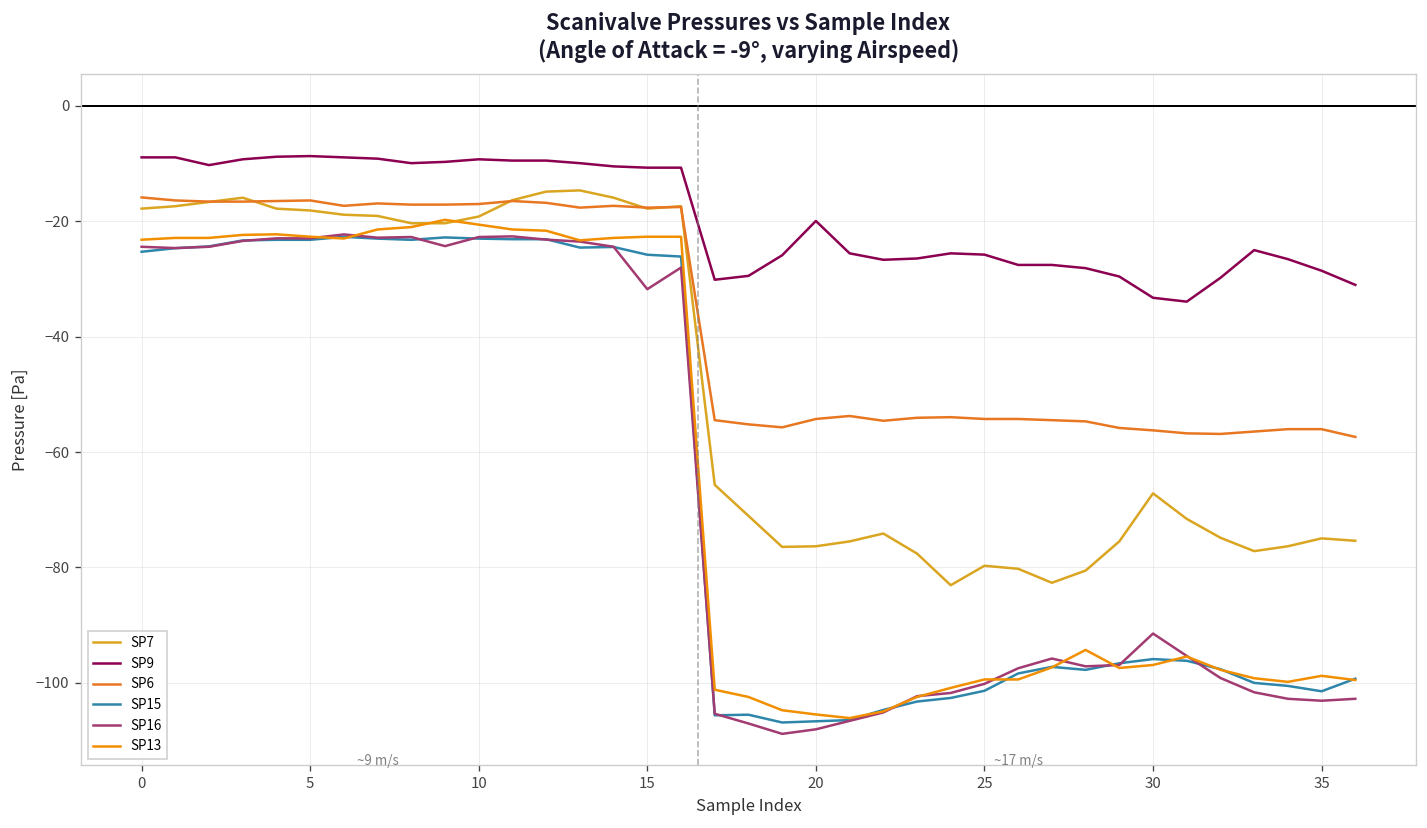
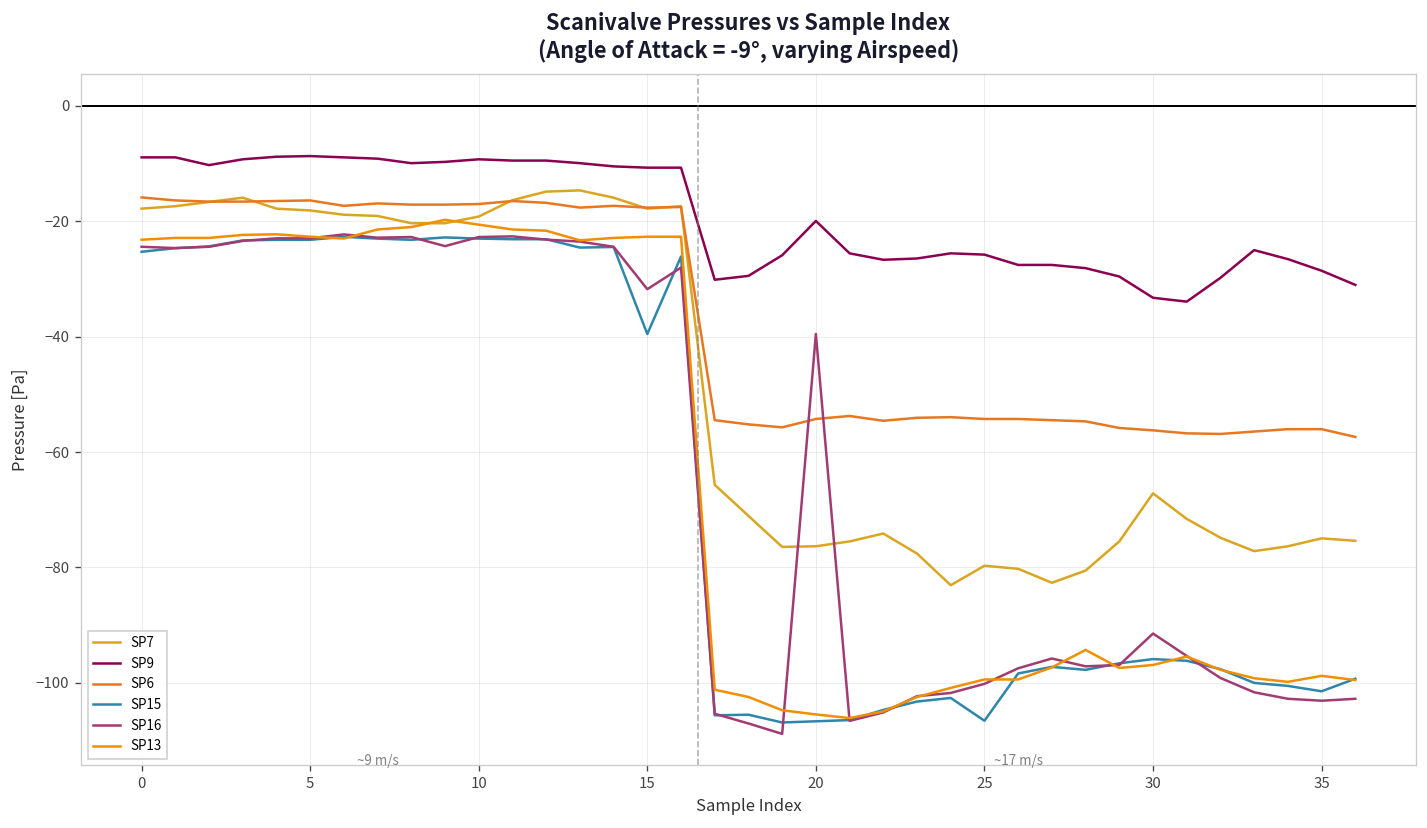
  {
    "SP9": {
      "0": -9,
      "5": -9,
      "10": -9,
      "15": -11,
      "20": -20,
      "25": -26,
      "30": -33,
      "35": -29
    },
    "SP15": {
      "0": -25,
-     "15": -26,
+     "15": -40,
      "20": -107,
-     "25": -101,
+     "25": -107,
      "30": -96,
      "35": -101
    },
    "SP16": {
      "0": -24,
      "15": -32,
-     "20": -108,
+     "20": -40,
      "25": -100,
      "30": -91,
      "35": -103
    }
  }
